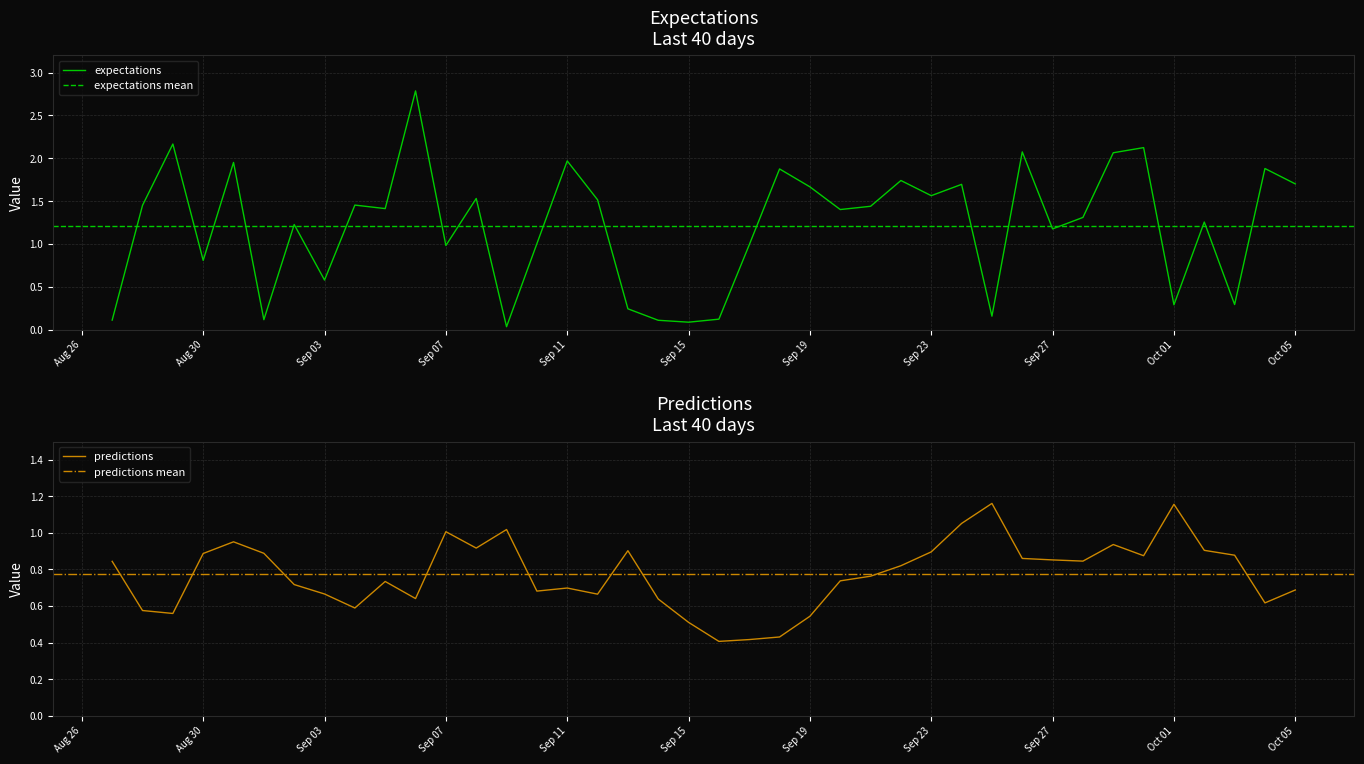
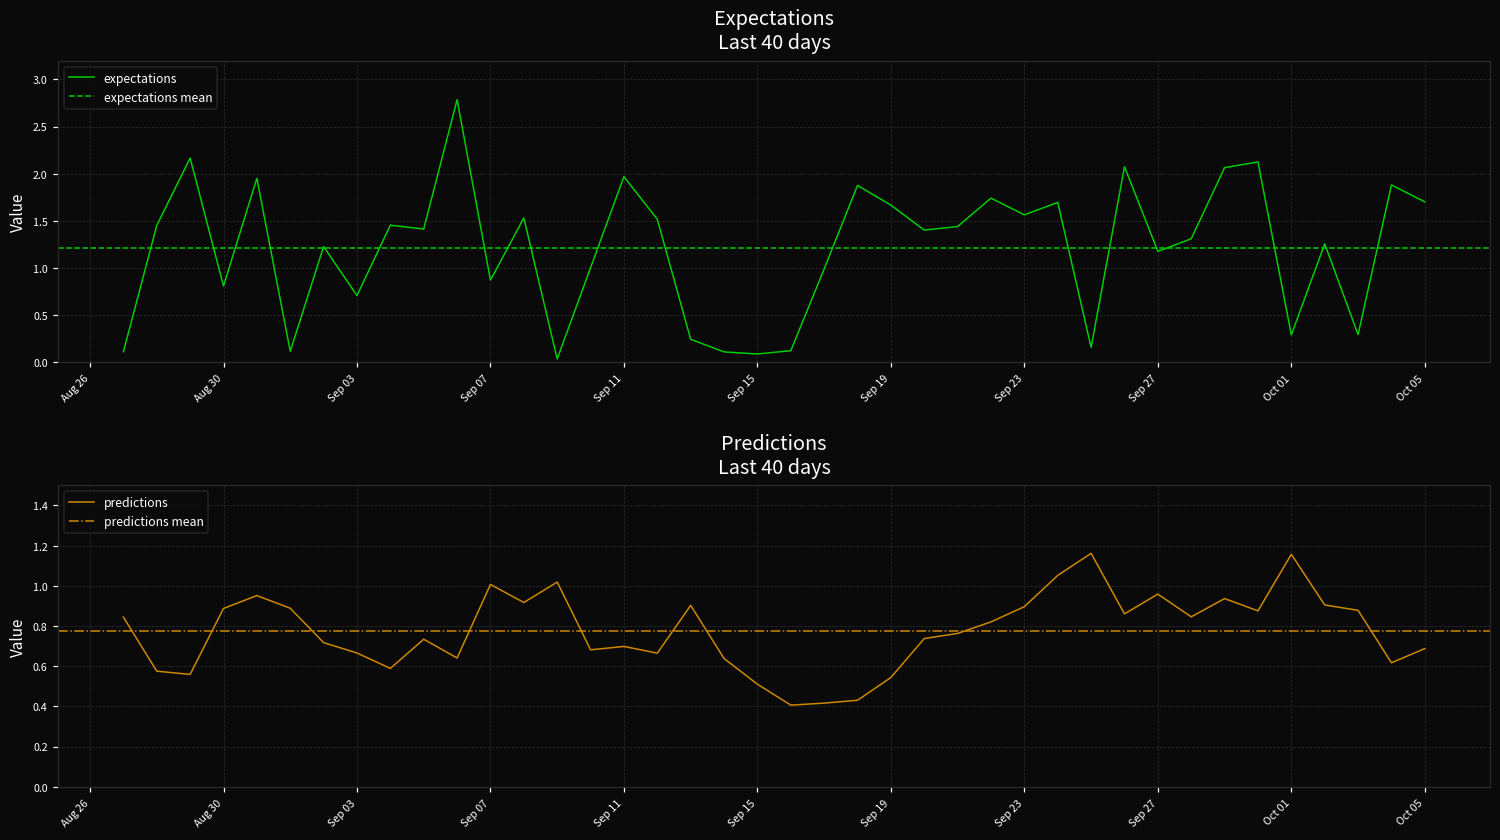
  {
    "Expectations Last 40 days": {
      "Aug 30": 0.8,
-     "Sep 03": 0.6,
-     "Sep 07": 1.0,
+     "Sep 03": 0.7,
+     "Sep 07": 0.9,
      "Sep 11": 2.0,
      "Sep 15": 0.1,
      "Sep 19": 1.7,
      "Sep 23": 1.6,
      "Sep 27": 1.2,
      "Oct 01": 0.3,
      "Oct 05": 1.7
    },
    "Predictions Last 40 days": {
      "Aug 30": 0.89,
      "Sep 03": 0.67,
      "Sep 07": 1.01,
      "Sep 11": 0.70,
      "Sep 15": 0.51,
      "Sep 19": 0.54,
      "Sep 23": 0.90,
-     "Sep 27": 0.85,
+     "Sep 27": 0.96,
      "Oct 01": 1.16,
      "Oct 05": 0.69
    }
  }
